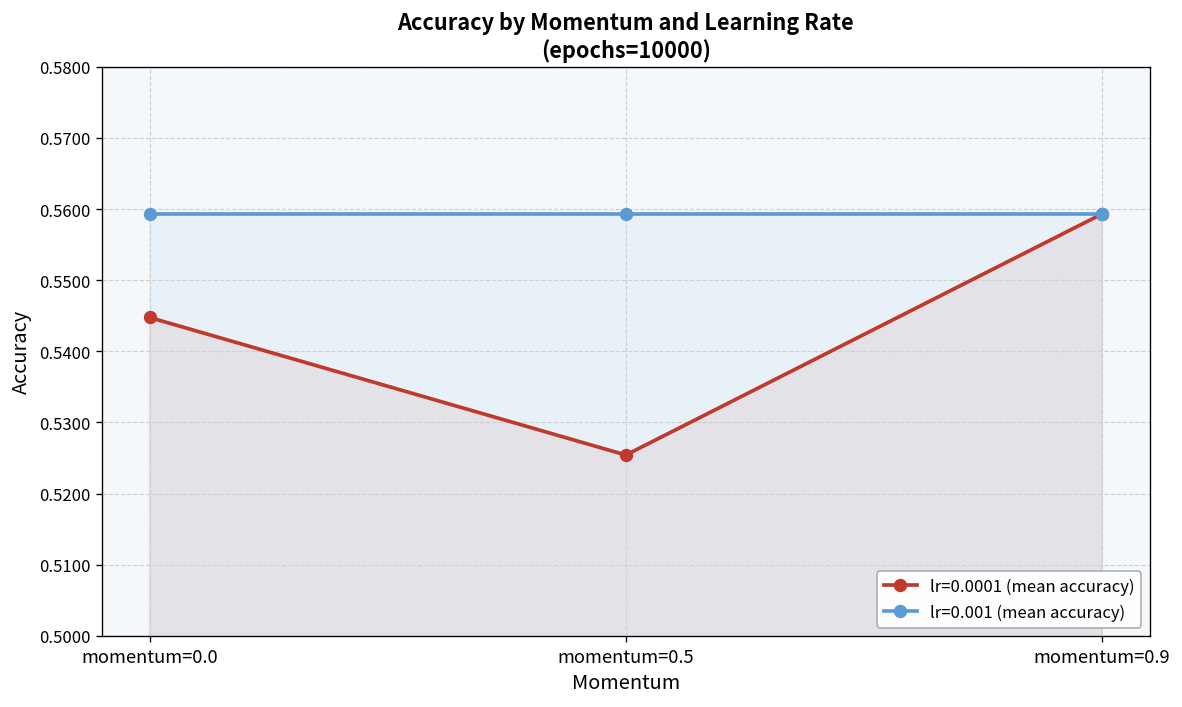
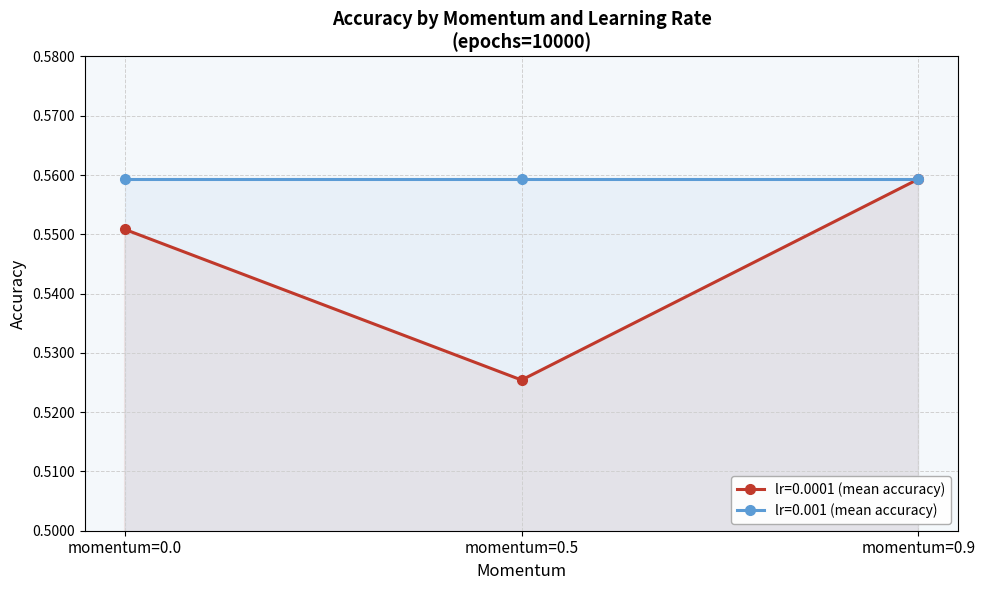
  {
    "lr=0.0001 (mean accuracy)": {
-     "momentum=0.0": 0.545,
+     "momentum=0.0": 0.551,
      "momentum=0.5": 0.525
    },
    "lr=0.001 (mean accuracy)": {
      "momentum=0.0": 0.559,
      "momentum=0.5": 0.559
    }
  }
